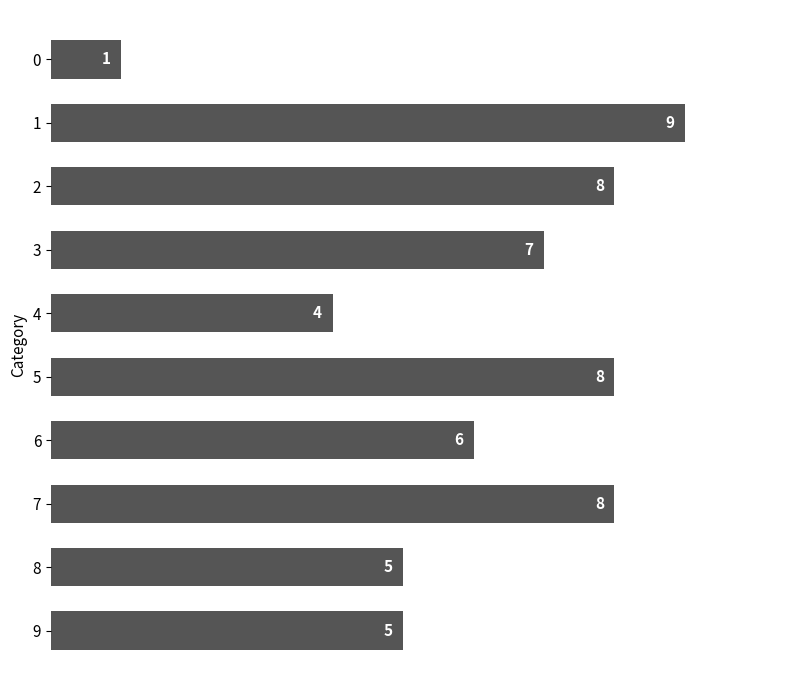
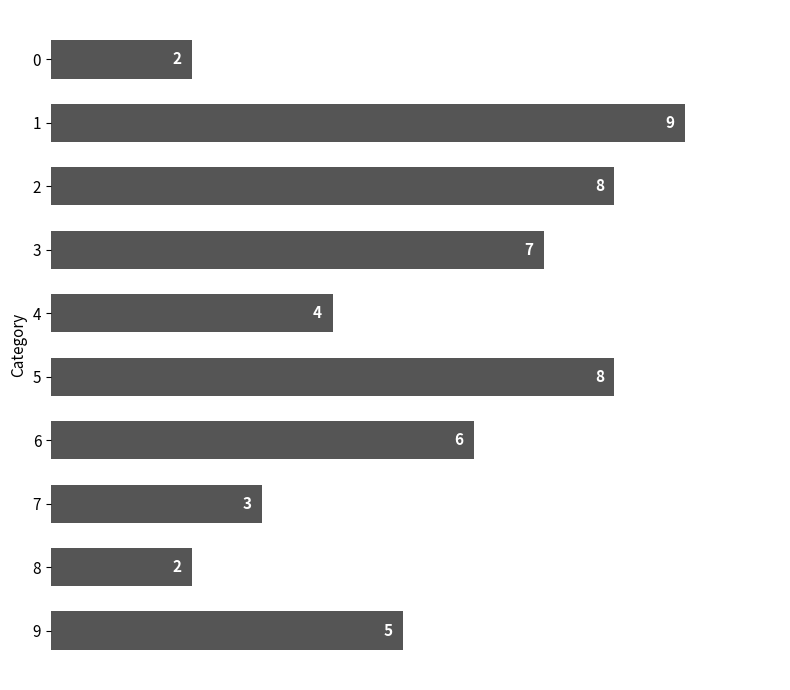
  {
-   "0": 1,
+   "0": 2,
    "1": 9,
    "2": 8,
    "3": 7,
    "4": 4,
    "5": 8,
    "6": 6,
-   "7": 8,
-   "8": 5,
+   "7": 3,
+   "8": 2,
    "9": 5
  }
